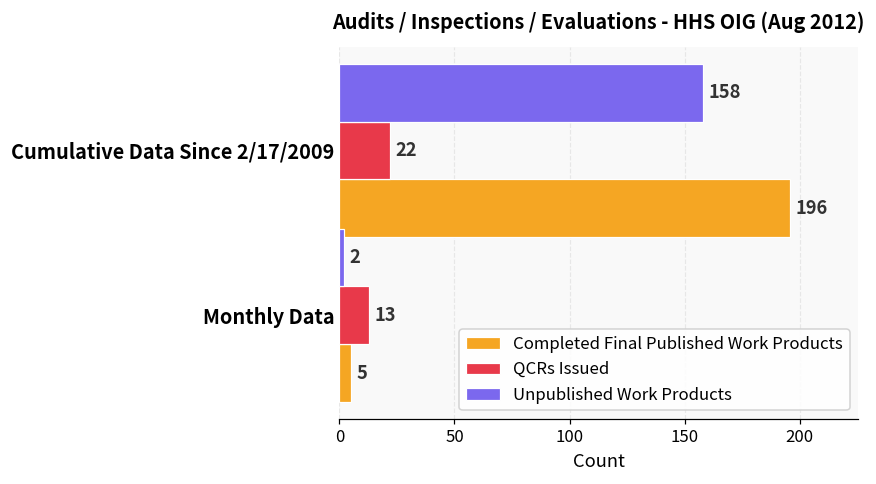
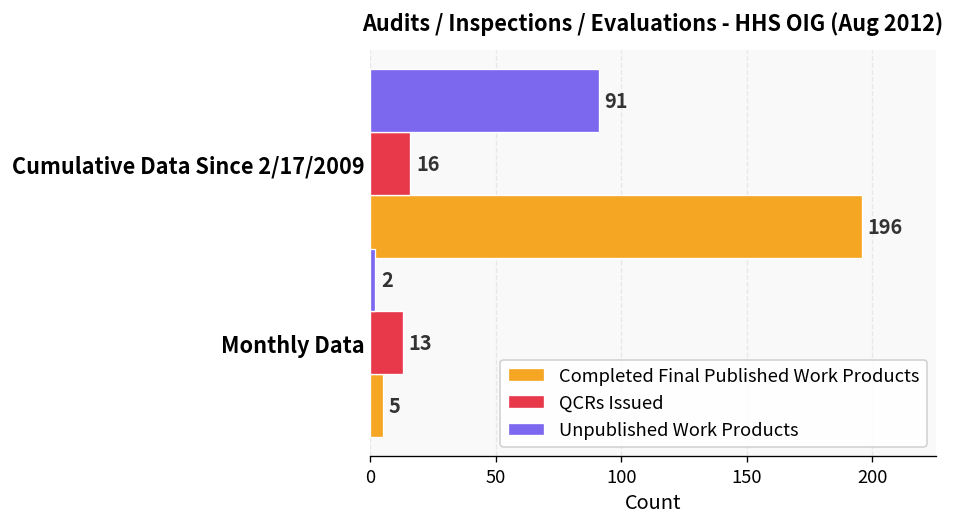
  {
    "Completed Final Published Work Products": {
      "Cumulative Data Since 2/17/2009": 196,
      "Monthly Data": 5
    },
    "QCRs Issued": {
-     "Cumulative Data Since 2/17/2009": 22,
+     "Cumulative Data Since 2/17/2009": 16,
      "Monthly Data": 13
    },
    "Unpublished Work Products": {
-     "Cumulative Data Since 2/17/2009": 158,
+     "Cumulative Data Since 2/17/2009": 91,
      "Monthly Data": 2
    }
  }
